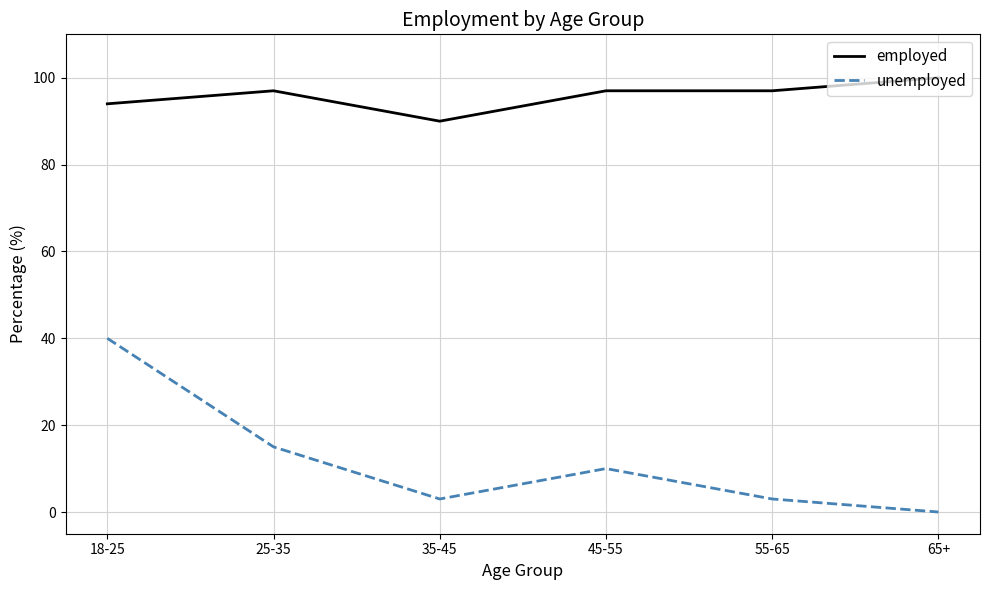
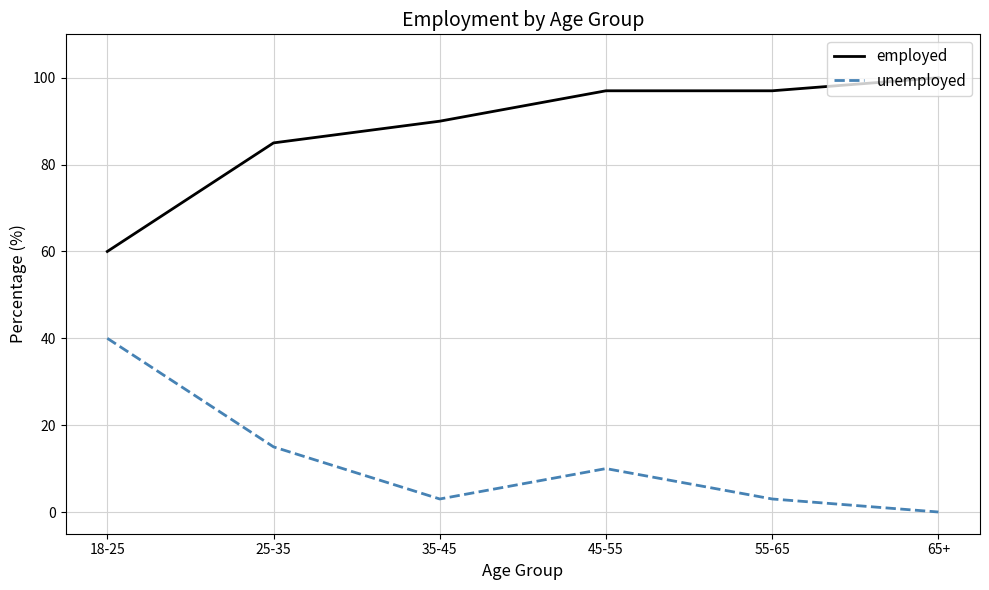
  {
    "employed": {
-     "18-25": 94,
-     "25-35": 97,
+     "18-25": 60,
+     "25-35": 85,
      "35-45": 90,
      "45-55": 97,
      "55-65": 97
    },
    "unemployed": {
      "18-25": 40,
      "25-35": 15,
      "35-45": 3,
      "45-55": 10,
      "55-65": 3,
      "65+": 0
    }
  }
